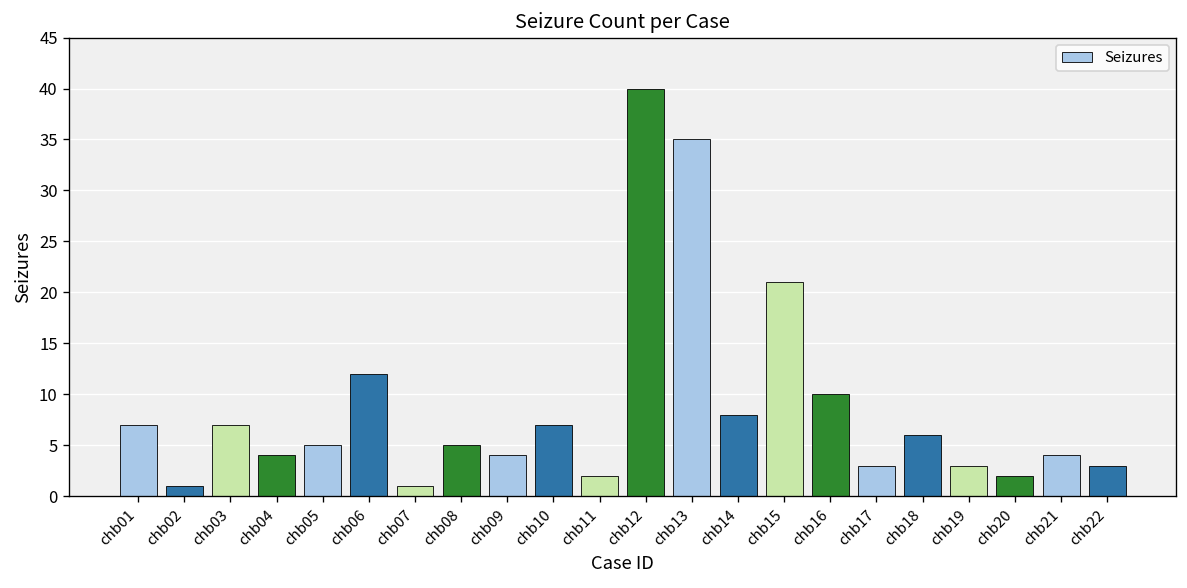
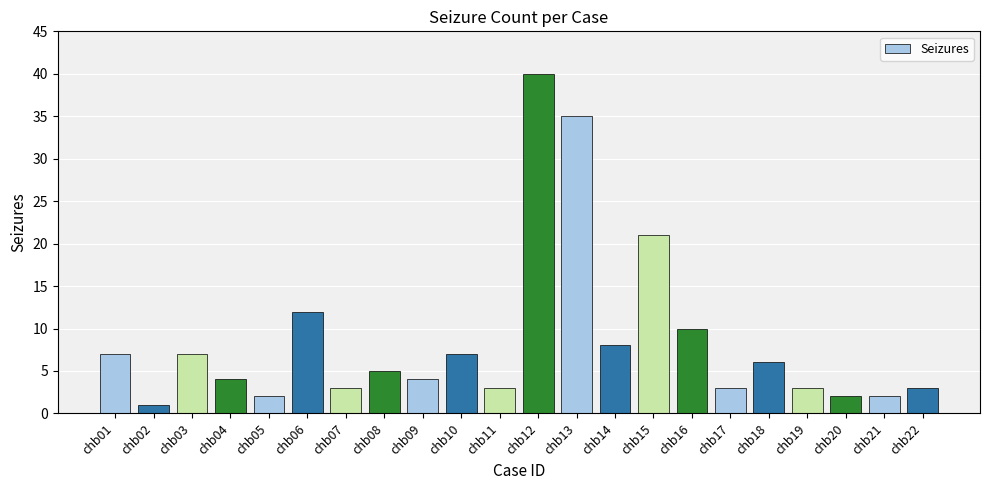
  {
    "chb01": 7,
    "chb02": 1,
    "chb03": 7,
    "chb04": 4,
-   "chb05": 5,
+   "chb05": 2,
    "chb06": 12,
-   "chb07": 1,
+   "chb07": 3,
    "chb08": 5,
    "chb09": 4,
    "chb10": 7,
-   "chb11": 2,
+   "chb11": 3,
    "chb12": 40,
    "chb13": 35,
    "chb14": 8,
    "chb15": 21,
    "chb16": 10,
    "chb17": 3,
    "chb18": 6,
    "chb19": 3,
    "chb20": 2,
-   "chb21": 4,
+   "chb21": 2,
    "chb22": 3
  }
